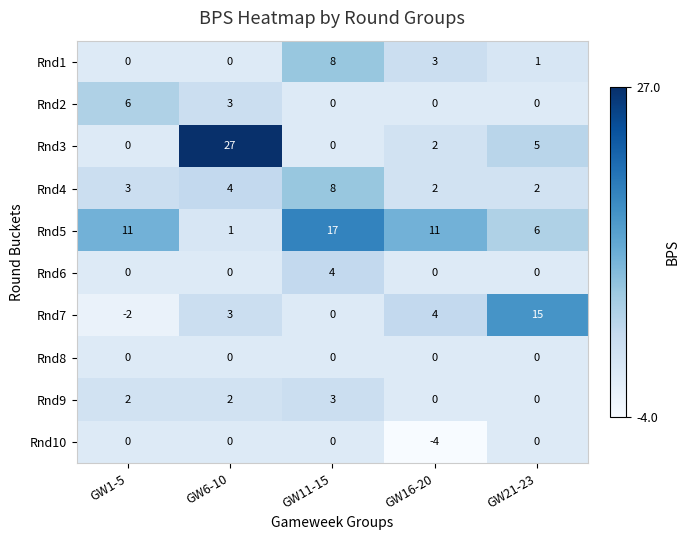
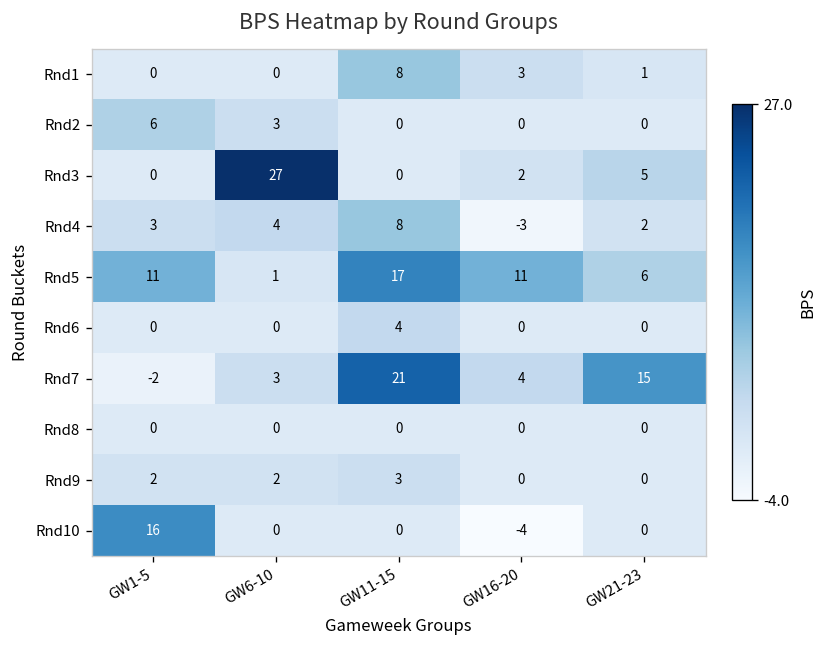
  {
    "Rnd1": {
      "GW1-5": 0,
      "GW6-10": 0,
      "GW11-15": 8,
      "GW16-20": 3,
      "GW21-23": 1
    },
    "Rnd2": {
      "GW1-5": 6,
      "GW6-10": 3,
      "GW11-15": 0,
      "GW16-20": 0,
      "GW21-23": 0
    },
    "Rnd3": {
      "GW1-5": 0,
      "GW6-10": 27,
      "GW11-15": 0,
      "GW16-20": 2,
      "GW21-23": 5
    },
    "Rnd4": {
      "GW1-5": 3,
      "GW6-10": 4,
      "GW11-15": 8,
-     "GW16-20": 2,
+     "GW16-20": -3,
      "GW21-23": 2
    },
    "Rnd5": {
      "GW1-5": 11,
      "GW6-10": 1,
      "GW11-15": 17,
      "GW16-20": 11,
      "GW21-23": 6
    },
    "Rnd6": {
      "GW1-5": 0,
      "GW6-10": 0,
      "GW11-15": 4,
      "GW16-20": 0,
      "GW21-23": 0
    },
    "Rnd7": {
      "GW1-5": -2,
      "GW6-10": 3,
-     "GW11-15": 0,
+     "GW11-15": 21,
      "GW16-20": 4,
      "GW21-23": 15
    },
    "Rnd8": {
      "GW1-5": 0,
      "GW6-10": 0,
      "GW11-15": 0,
      "GW16-20": 0,
      "GW21-23": 0
    },
    "Rnd9": {
      "GW1-5": 2,
      "GW6-10": 2,
      "GW11-15": 3,
      "GW16-20": 0,
      "GW21-23": 0
    },
    "Rnd10": {
-     "GW1-5": 0,
+     "GW1-5": 16,
      "GW6-10": 0,
      "GW11-15": 0,
      "GW16-20": -4,
      "GW21-23": 0
    }
  }
